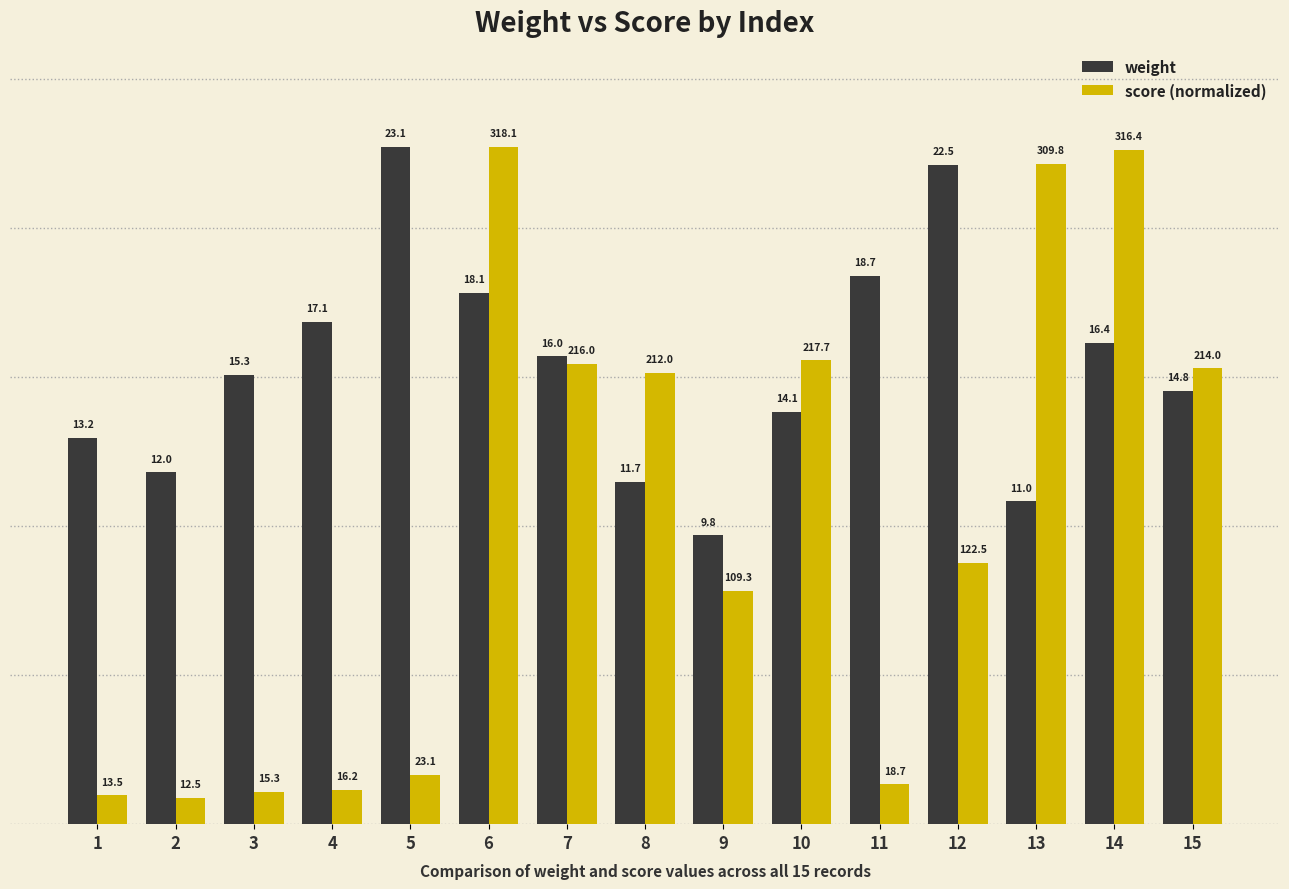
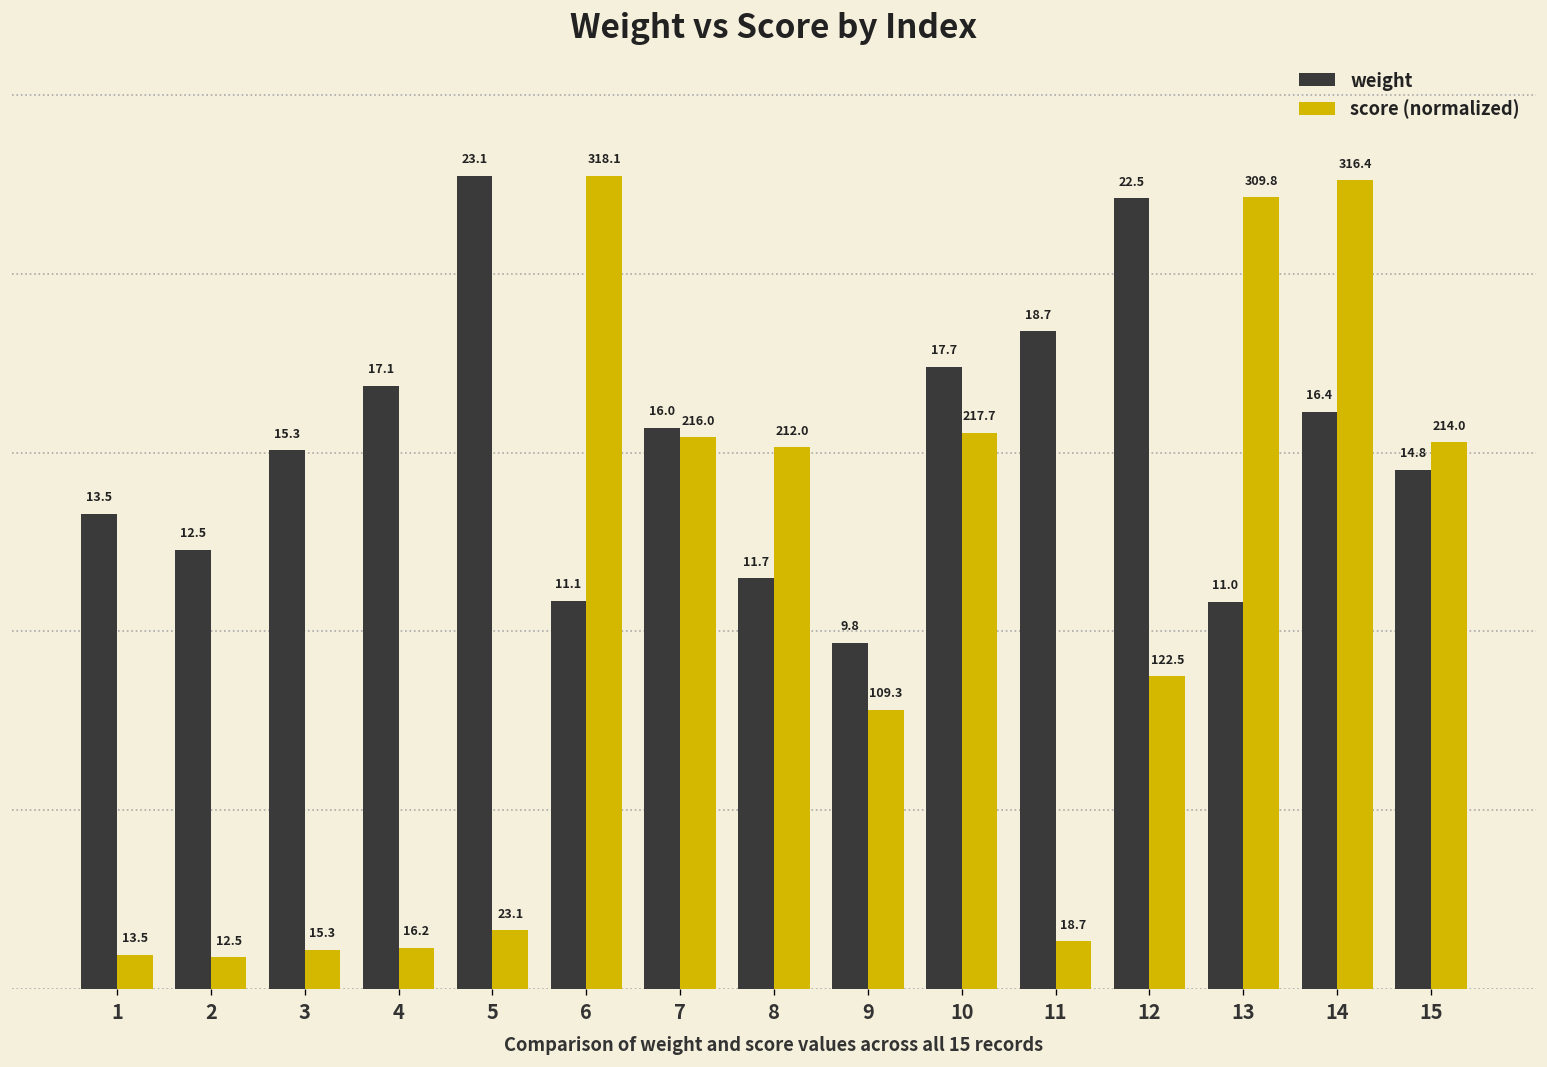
  {
    "weight": {
-     "1": 13.2,
-     "2": 12.0,
+     "1": 13.5,
+     "2": 12.5,
      "3": 15.3,
      "4": 17.1,
      "5": 23.1,
-     "6": 18.1,
+     "6": 11.1,
      "7": 16.0,
      "8": 11.7,
      "9": 9.8,
-     "10": 14.1,
+     "10": 17.7,
      "11": 18.7,
      "12": 22.5,
      "13": 11.0,
      "14": 16.4,
      "15": 14.8
    }
  }
